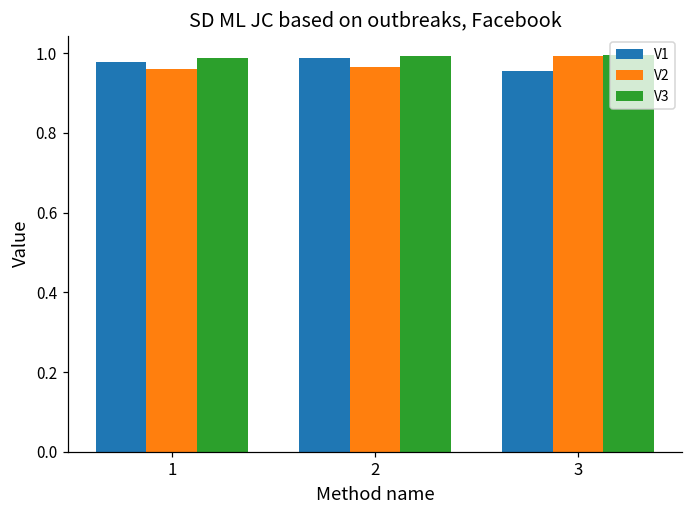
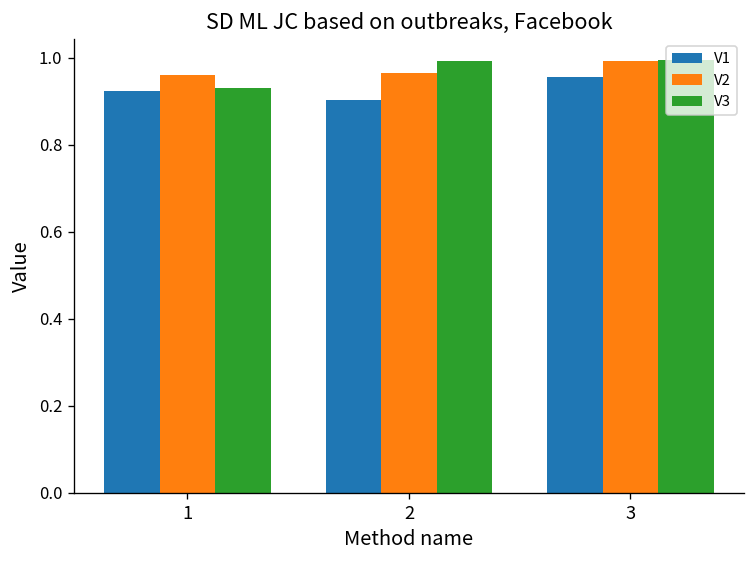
  {
    "V1": {
-     "1": 0.98,
-     "2": 0.99,
+     "1": 0.92,
+     "2": 0.90,
      "3": 0.96
    },
    "V2": {
      "1": 0.96,
      "2": 0.96,
      "3": 0.99
    },
    "V3": {
-     "1": 0.99,
+     "1": 0.93,
      "2": 0.99
    }
  }
